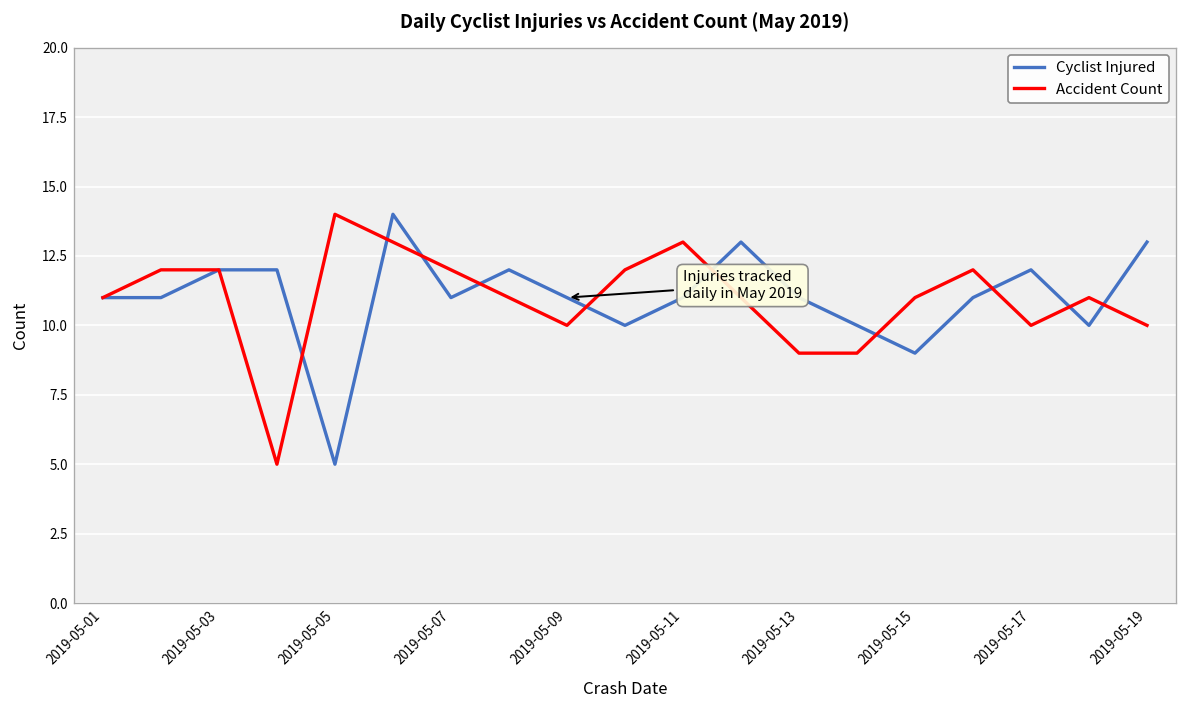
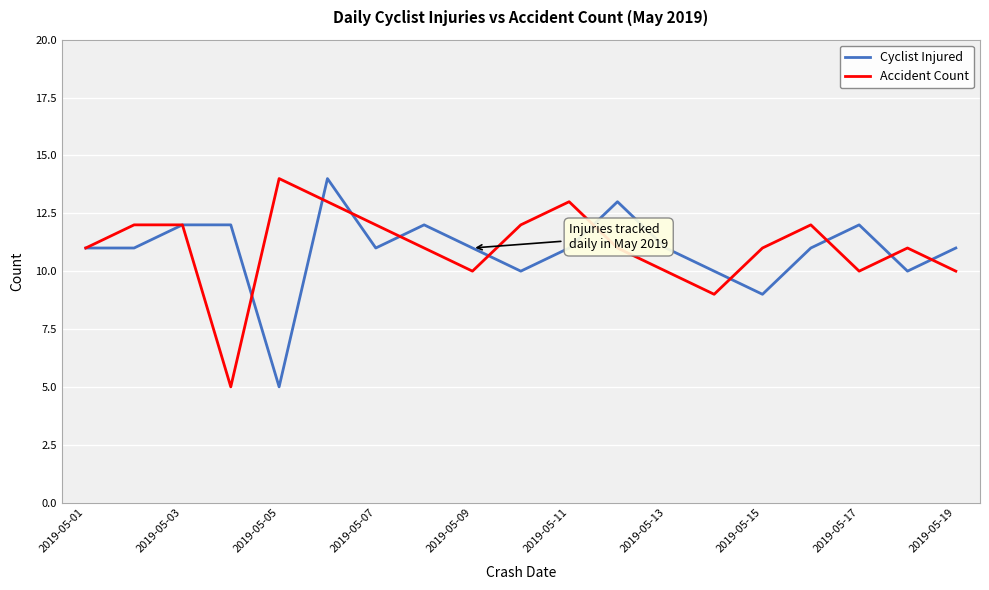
  {
    "Cyclist Injured": {
      "2019-05-05": 5,
      "2019-05-07": 11,
      "2019-05-09": 11,
      "2019-05-15": 9,
      "2019-05-17": 12,
-     "2019-05-19": 13
+     "2019-05-19": 11
    },
    "Accident Count": {
      "2019-05-05": 14,
      "2019-05-07": 12,
      "2019-05-09": 10,
      "2019-05-11": 13,
-     "2019-05-13": 9,
+     "2019-05-13": 10,
      "2019-05-15": 11,
      "2019-05-17": 10,
      "2019-05-19": 10
    }
  }
